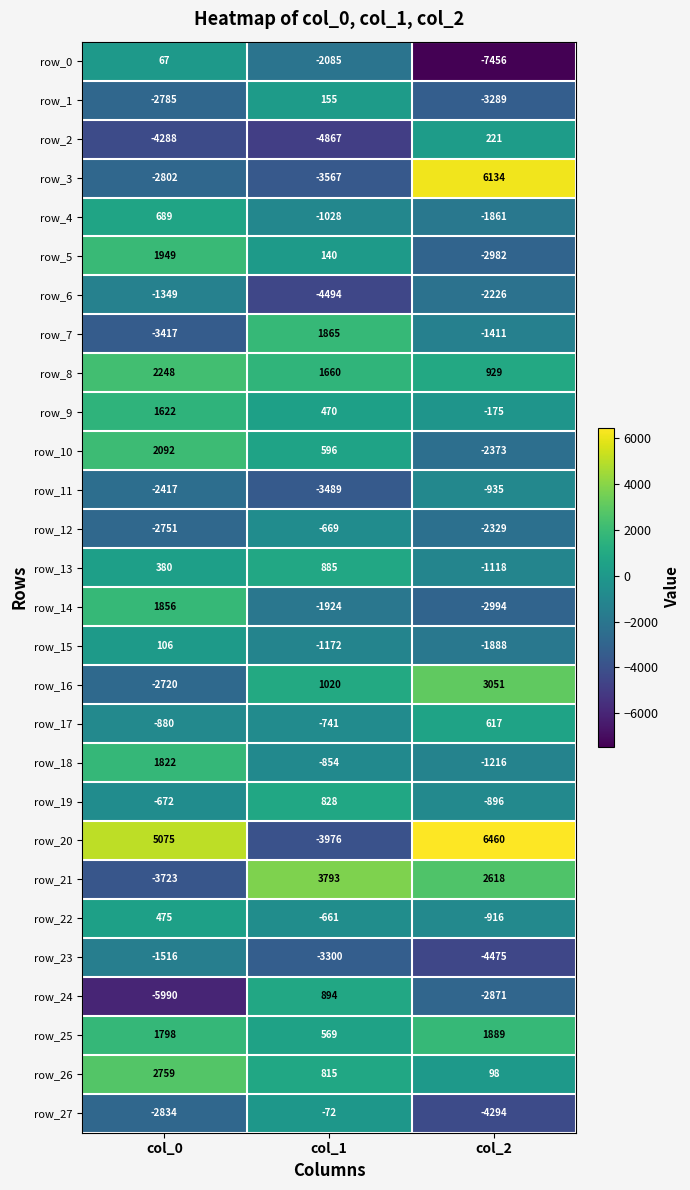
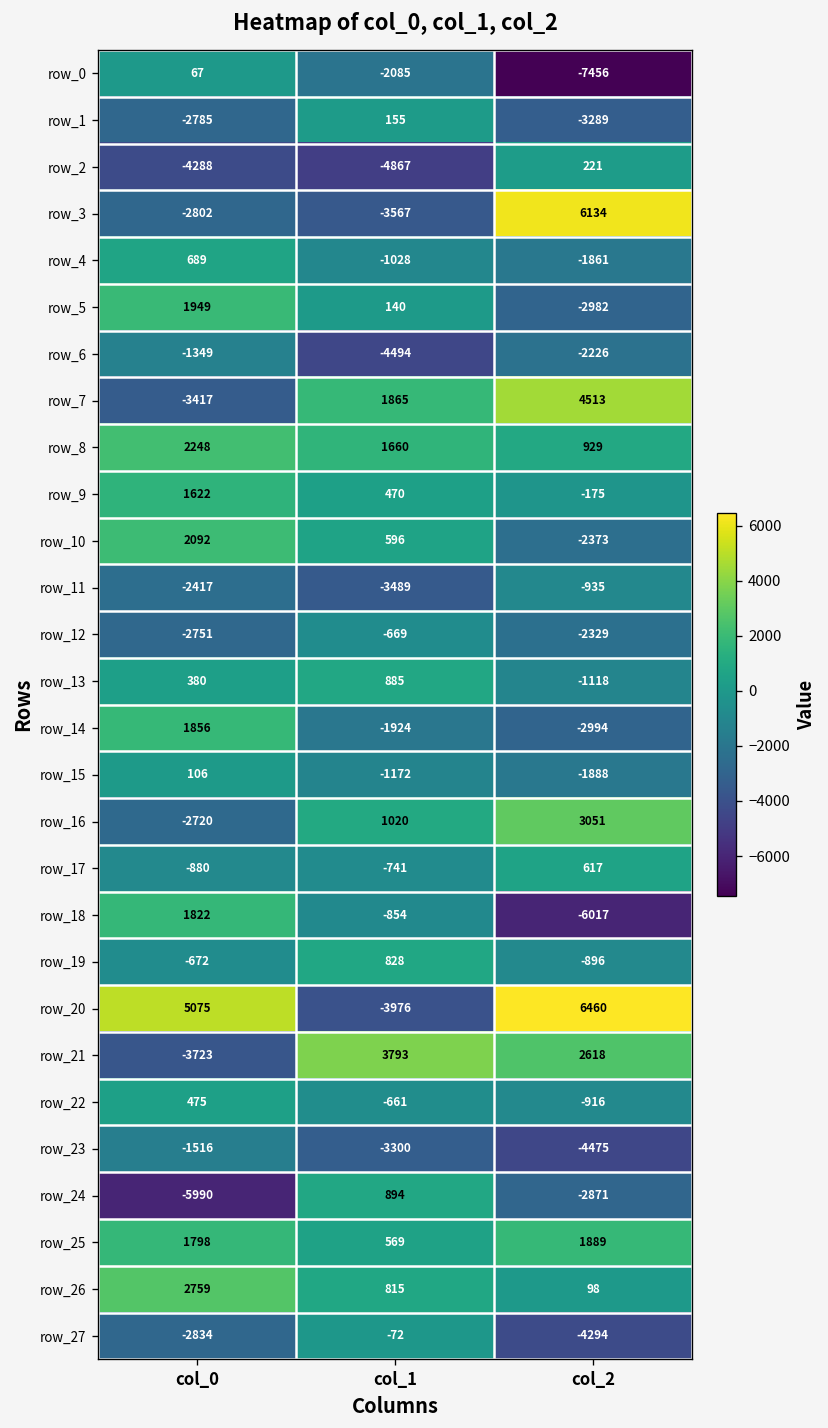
  {
    "row_0": {
      "col_0": 67,
      "col_1": -2085,
      "col_2": -7456
    },
    "row_1": {
      "col_0": -2785,
      "col_1": 155,
      "col_2": -3289
    },
    "row_2": {
      "col_0": -4288,
      "col_1": -4867,
      "col_2": 221
    },
    "row_3": {
      "col_0": -2802,
      "col_1": -3567,
      "col_2": 6134
    },
    "row_4": {
      "col_0": 689,
      "col_1": -1028,
      "col_2": -1861
    },
    "row_5": {
      "col_0": 1949,
      "col_1": 140,
      "col_2": -2982
    },
    "row_6": {
      "col_0": -1349,
      "col_1": -4494,
      "col_2": -2226
    },
    "row_7": {
      "col_0": -3417,
      "col_1": 1865,
-     "col_2": -1411
+     "col_2": 4513
    },
    "row_8": {
      "col_0": 2248,
      "col_1": 1660,
      "col_2": 929
    },
    "row_9": {
      "col_0": 1622,
      "col_1": 470,
      "col_2": -175
    },
    "row_10": {
      "col_0": 2092,
      "col_1": 596,
      "col_2": -2373
    },
    "row_11": {
      "col_0": -2417,
      "col_1": -3489,
      "col_2": -935
    },
    "row_12": {
      "col_0": -2751,
      "col_1": -669,
      "col_2": -2329
    },
    "row_13": {
      "col_0": 380,
      "col_1": 885,
      "col_2": -1118
    },
    "row_14": {
      "col_0": 1856,
      "col_1": -1924,
      "col_2": -2994
    },
    "row_15": {
      "col_0": 106,
      "col_1": -1172,
      "col_2": -1888
    },
    "row_16": {
      "col_0": -2720,
      "col_1": 1020,
      "col_2": 3051
    },
    "row_17": {
      "col_0": -880,
      "col_1": -741,
      "col_2": 617
    },
    "row_18": {
      "col_0": 1822,
      "col_1": -854,
-     "col_2": -1216
+     "col_2": -6017
    },
    "row_19": {
      "col_0": -672,
      "col_1": 828,
      "col_2": -896
    },
    "row_20": {
      "col_0": 5075,
      "col_1": -3976,
      "col_2": 6460
    },
    "row_21": {
      "col_0": -3723,
      "col_1": 3793,
      "col_2": 2618
    },
    "row_22": {
      "col_0": 475,
      "col_1": -661,
      "col_2": -916
    },
    "row_23": {
      "col_0": -1516,
      "col_1": -3300,
      "col_2": -4475
    },
    "row_24": {
      "col_0": -5990,
      "col_1": 894,
      "col_2": -2871
    },
    "row_25": {
      "col_0": 1798,
      "col_1": 569,
      "col_2": 1889
    },
    "row_26": {
      "col_0": 2759,
      "col_1": 815,
      "col_2": 98
    },
    "row_27": {
      "col_0": -2834,
      "col_1": -72,
      "col_2": -4294
    }
  }
